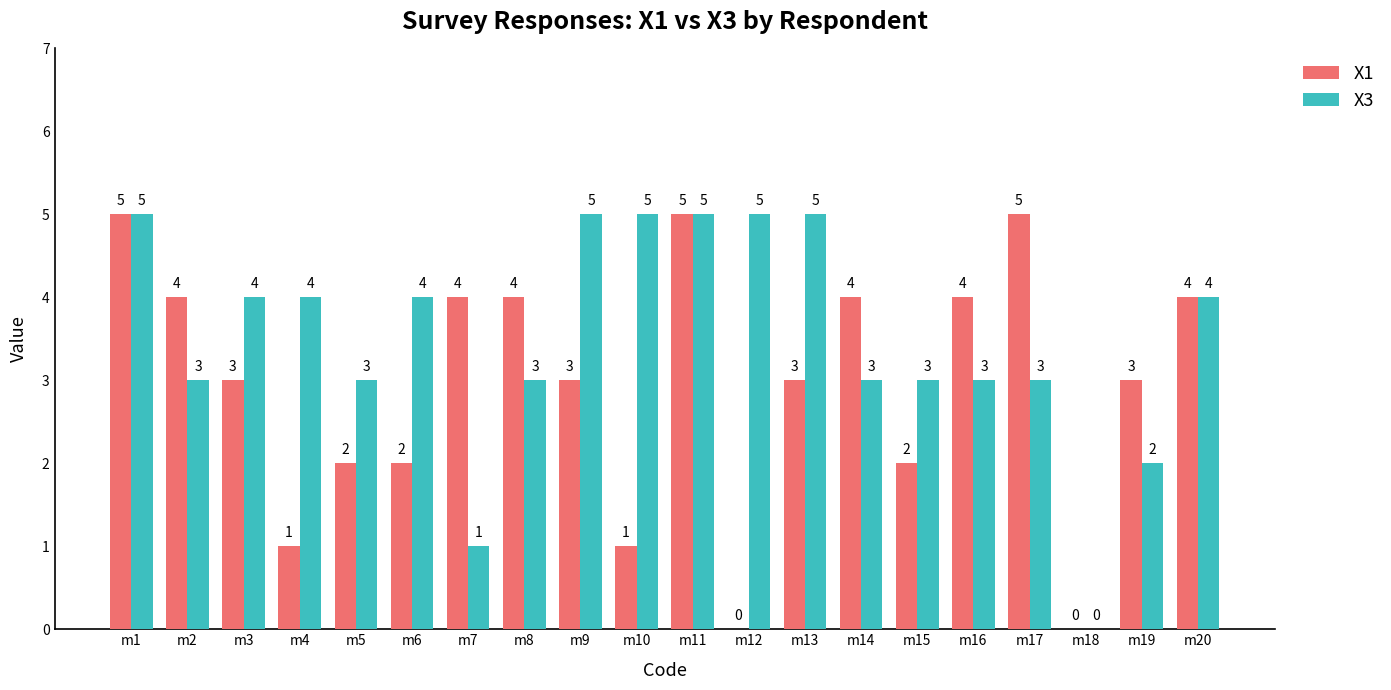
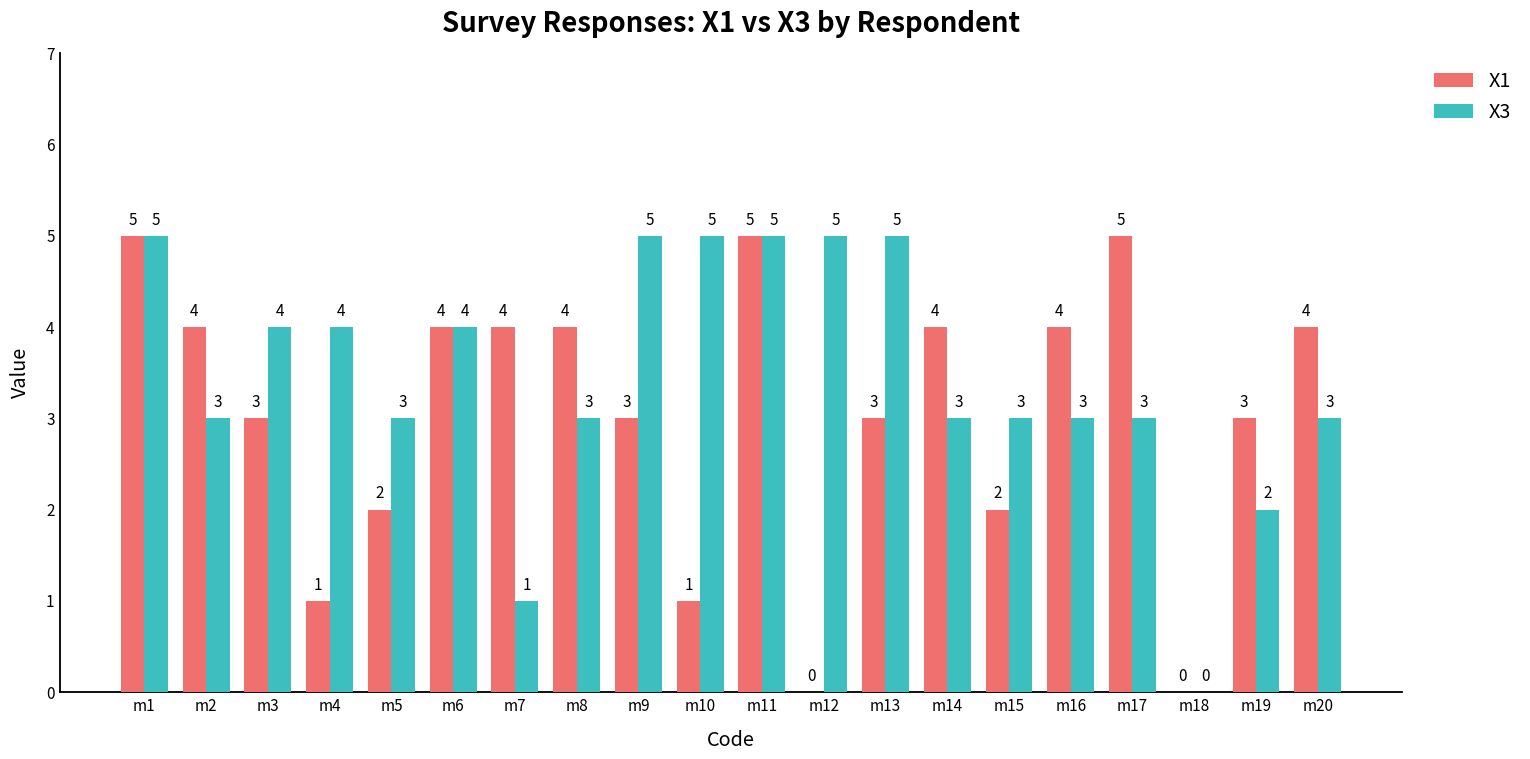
  {
    "X1": {
      "m1": 5,
      "m2": 4,
      "m3": 3,
      "m4": 1,
      "m5": 2,
-     "m6": 2,
+     "m6": 4,
      "m7": 4,
      "m8": 4,
      "m9": 3,
      "m10": 1,
      "m11": 5,
      "m12": 0,
      "m13": 3,
      "m14": 4,
      "m15": 2,
      "m16": 4,
      "m17": 5,
      "m18": 0,
      "m19": 3,
      "m20": 4
    },
    "X3": {
      "m1": 5,
      "m2": 3,
      "m3": 4,
      "m4": 4,
      "m5": 3,
      "m6": 4,
      "m7": 1,
      "m8": 3,
      "m9": 5,
      "m10": 5,
      "m11": 5,
      "m12": 5,
      "m13": 5,
      "m14": 3,
      "m15": 3,
      "m16": 3,
      "m17": 3,
      "m18": 0,
      "m19": 2,
-     "m20": 4
+     "m20": 3
    }
  }
